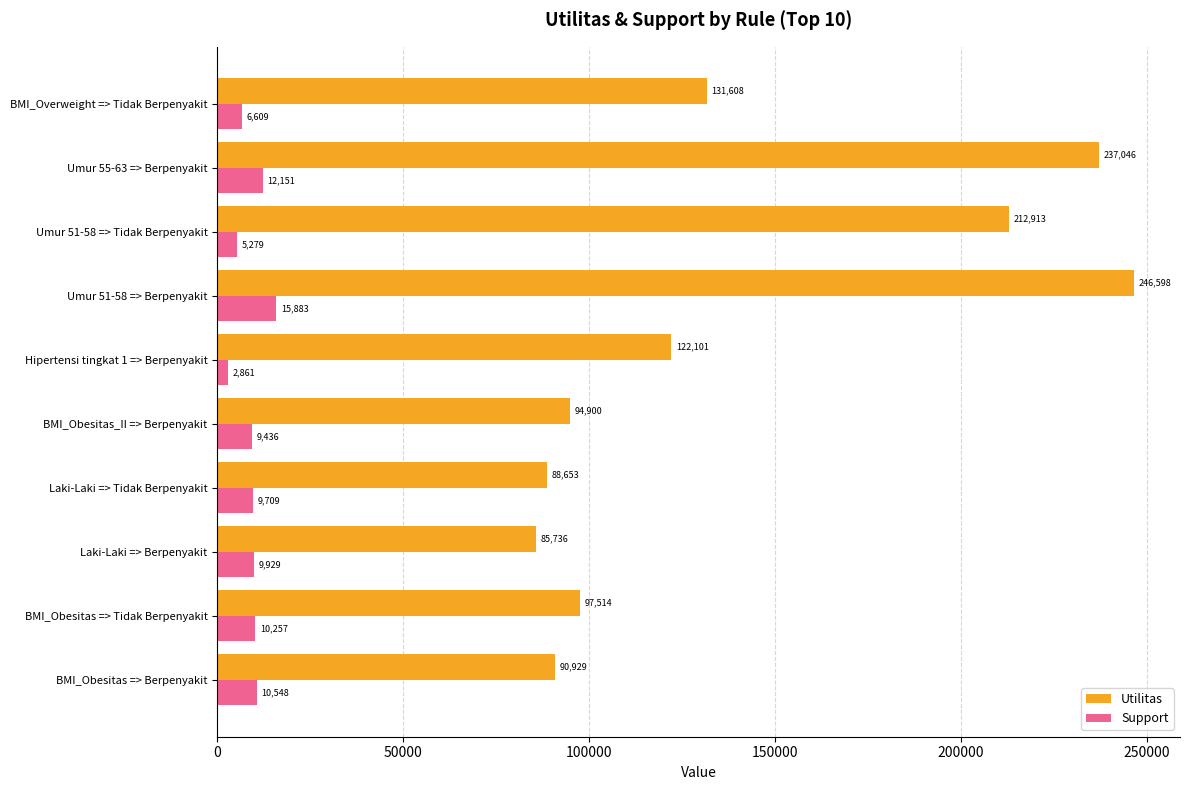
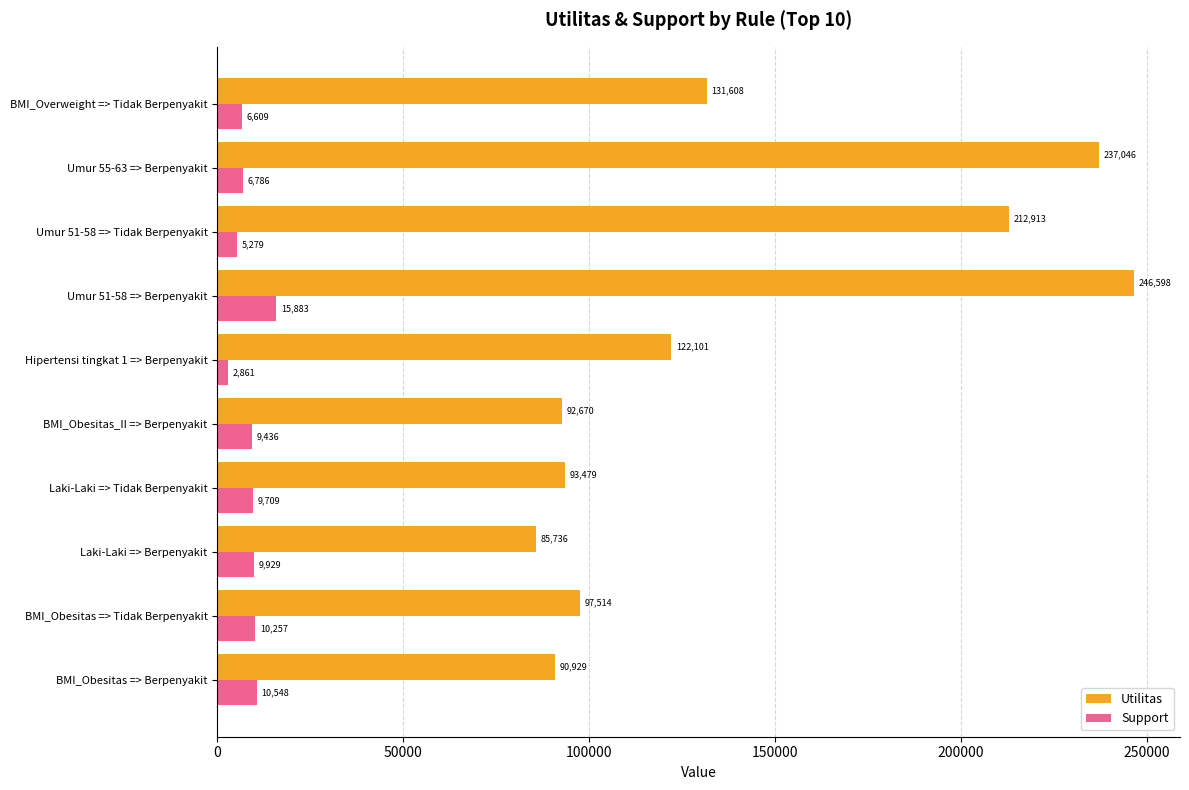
  {
    "Utilitas": {
      "BMI_Overweight => Tidak Berpenyakit": "131,608",
      "Umur 55-63 => Berpenyakit": "237,046",
      "Umur 51-58 => Tidak Berpenyakit": "212,913",
      "Umur 51-58 => Berpenyakit": "246,598",
      "Hipertensi tingkat 1 => Berpenyakit": "122,101",
-     "BMI_Obesitas_II => Berpenyakit": "94,900",
-     "Laki-Laki => Tidak Berpenyakit": "88,653",
+     "BMI_Obesitas_II => Berpenyakit": "92,670",
+     "Laki-Laki => Tidak Berpenyakit": "93,479",
      "Laki-Laki => Berpenyakit": "85,736",
      "BMI_Obesitas => Tidak Berpenyakit": "97,514",
      "BMI_Obesitas => Berpenyakit": "90,929"
    },
    "Support": {
      "BMI_Overweight => Tidak Berpenyakit": "6,609",
-     "Umur 55-63 => Berpenyakit": "12,151",
+     "Umur 55-63 => Berpenyakit": "6,786",
      "Umur 51-58 => Tidak Berpenyakit": "5,279",
      "Umur 51-58 => Berpenyakit": "15,883",
      "Hipertensi tingkat 1 => Berpenyakit": "2,861",
      "BMI_Obesitas_II => Berpenyakit": "9,436",
      "Laki-Laki => Tidak Berpenyakit": "9,709",
      "Laki-Laki => Berpenyakit": "9,929",
      "BMI_Obesitas => Tidak Berpenyakit": "10,257",
      "BMI_Obesitas => Berpenyakit": "10,548"
    }
  }
